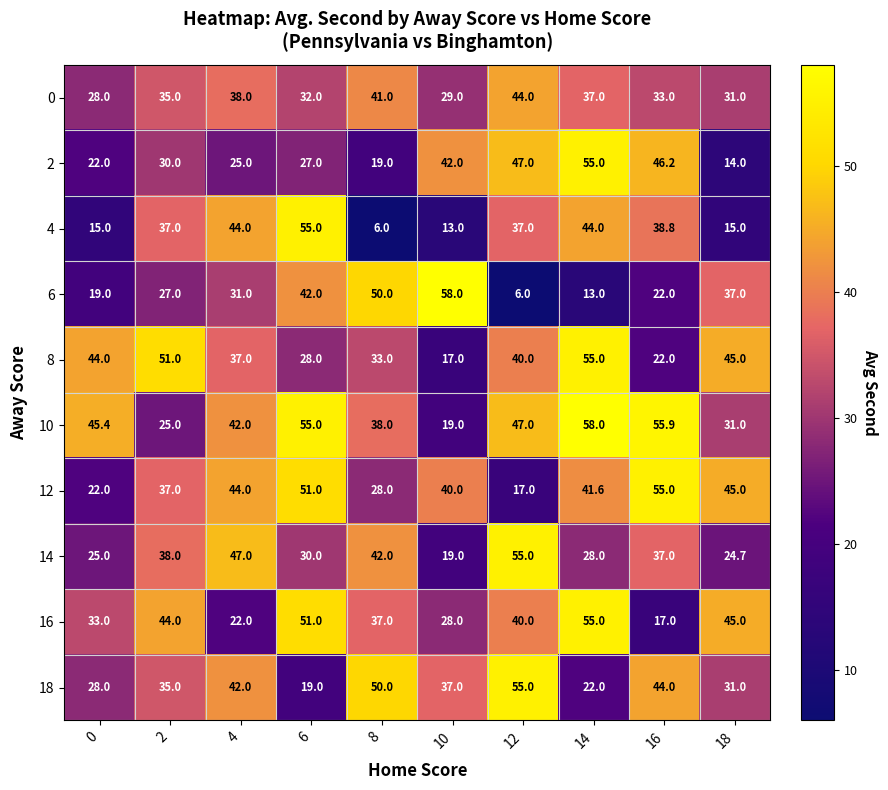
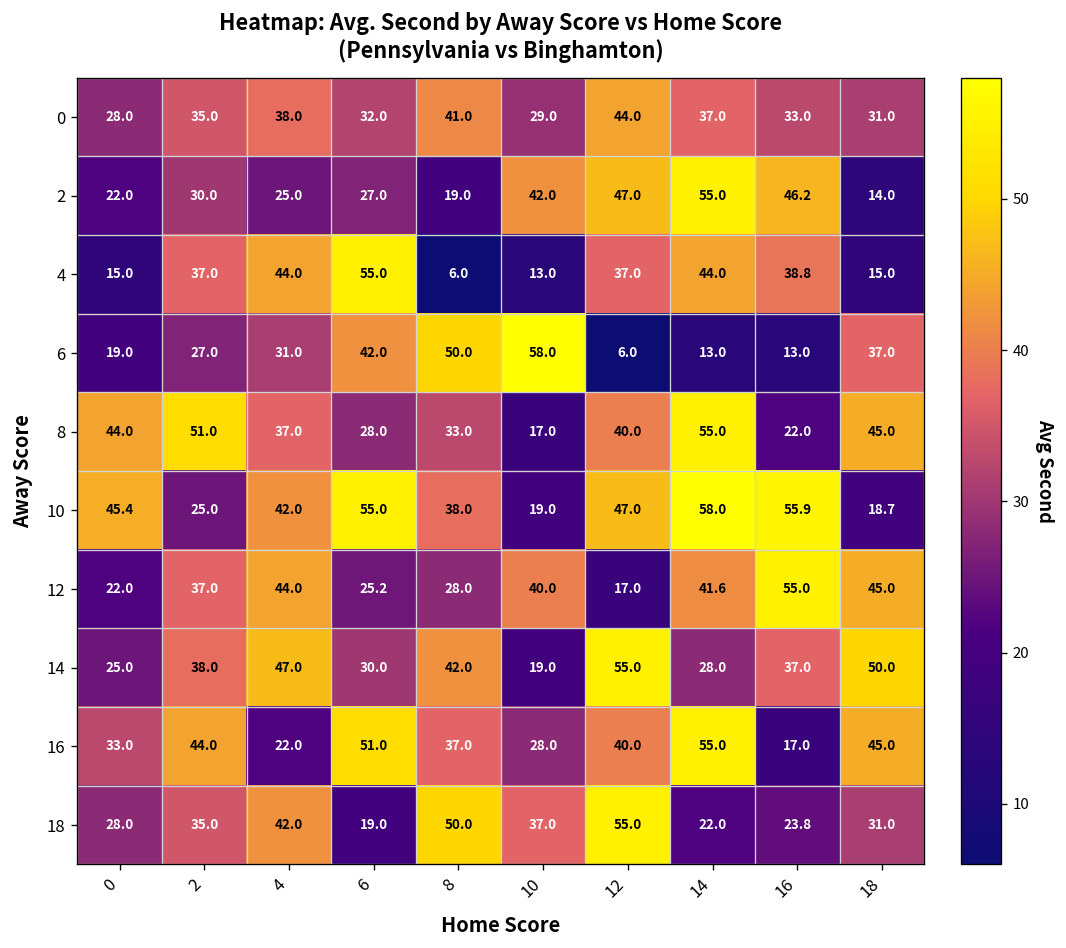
  {
    "0": {
      "0": 28.0,
      "2": 35.0,
      "4": 38.0,
      "6": 32.0,
      "8": 41.0,
      "10": 29.0,
      "12": 44.0,
      "14": 37.0,
      "16": 33.0,
      "18": 31.0
    },
    "2": {
      "0": 22.0,
      "2": 30.0,
      "4": 25.0,
      "6": 27.0,
      "8": 19.0,
      "10": 42.0,
      "12": 47.0,
      "14": 55.0,
      "16": 46.2,
      "18": 14.0
    },
    "4": {
      "0": 15.0,
      "2": 37.0,
      "4": 44.0,
      "6": 55.0,
      "8": 6.0,
      "10": 13.0,
      "12": 37.0,
      "14": 44.0,
      "16": 38.8,
      "18": 15.0
    },
    "6": {
      "0": 19.0,
      "2": 27.0,
      "4": 31.0,
      "6": 42.0,
      "8": 50.0,
      "10": 58.0,
      "12": 6.0,
      "14": 13.0,
-     "16": 22.0,
+     "16": 13.0,
      "18": 37.0
    },
    "8": {
      "0": 44.0,
      "2": 51.0,
      "4": 37.0,
      "6": 28.0,
      "8": 33.0,
      "10": 17.0,
      "12": 40.0,
      "14": 55.0,
      "16": 22.0,
      "18": 45.0
    },
    "10": {
      "0": 45.4,
      "2": 25.0,
      "4": 42.0,
      "6": 55.0,
      "8": 38.0,
      "10": 19.0,
      "12": 47.0,
      "14": 58.0,
      "16": 55.9,
-     "18": 31.0
+     "18": 18.7
    },
    "12": {
      "0": 22.0,
      "2": 37.0,
      "4": 44.0,
-     "6": 51.0,
+     "6": 25.2,
      "8": 28.0,
      "10": 40.0,
      "12": 17.0,
      "14": 41.6,
      "16": 55.0,
      "18": 45.0
    },
    "14": {
      "0": 25.0,
      "2": 38.0,
      "4": 47.0,
      "6": 30.0,
      "8": 42.0,
      "10": 19.0,
      "12": 55.0,
      "14": 28.0,
      "16": 37.0,
-     "18": 24.7
+     "18": 50.0
    },
    "16": {
      "0": 33.0,
      "2": 44.0,
      "4": 22.0,
      "6": 51.0,
      "8": 37.0,
      "10": 28.0,
      "12": 40.0,
      "14": 55.0,
      "16": 17.0,
      "18": 45.0
    },
    "18": {
      "0": 28.0,
      "2": 35.0,
      "4": 42.0,
      "6": 19.0,
      "8": 50.0,
      "10": 37.0,
      "12": 55.0,
      "14": 22.0,
-     "16": 44.0,
+     "16": 23.8,
      "18": 31.0
    }
  }
